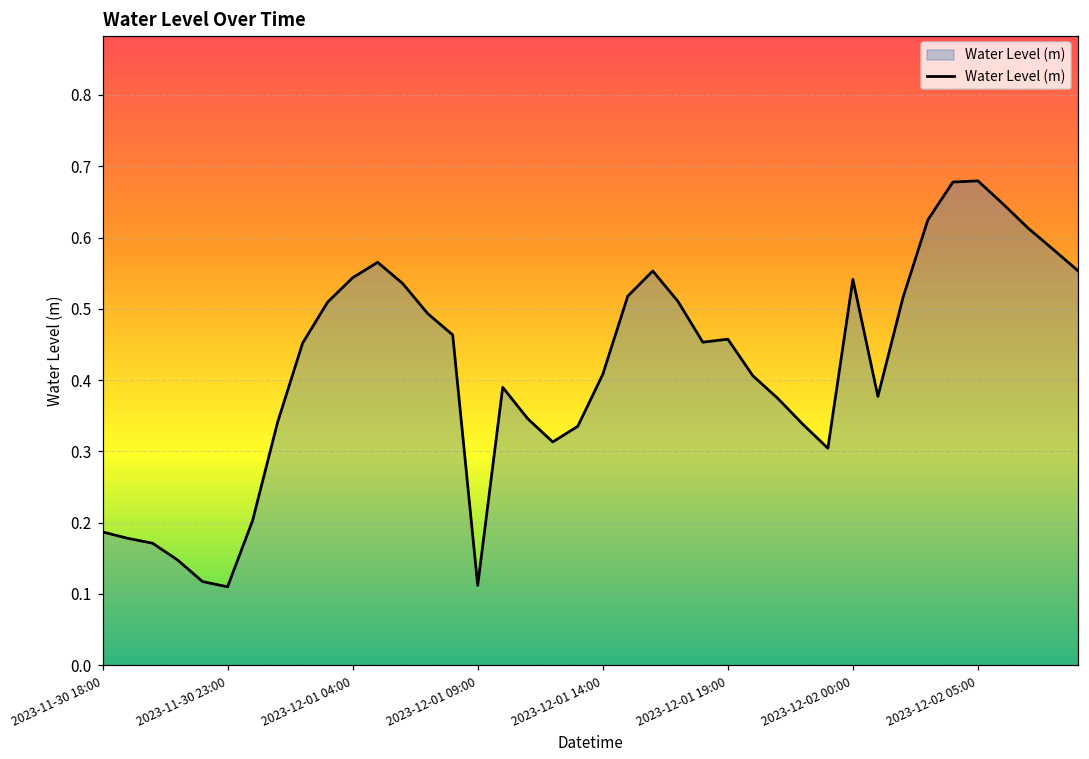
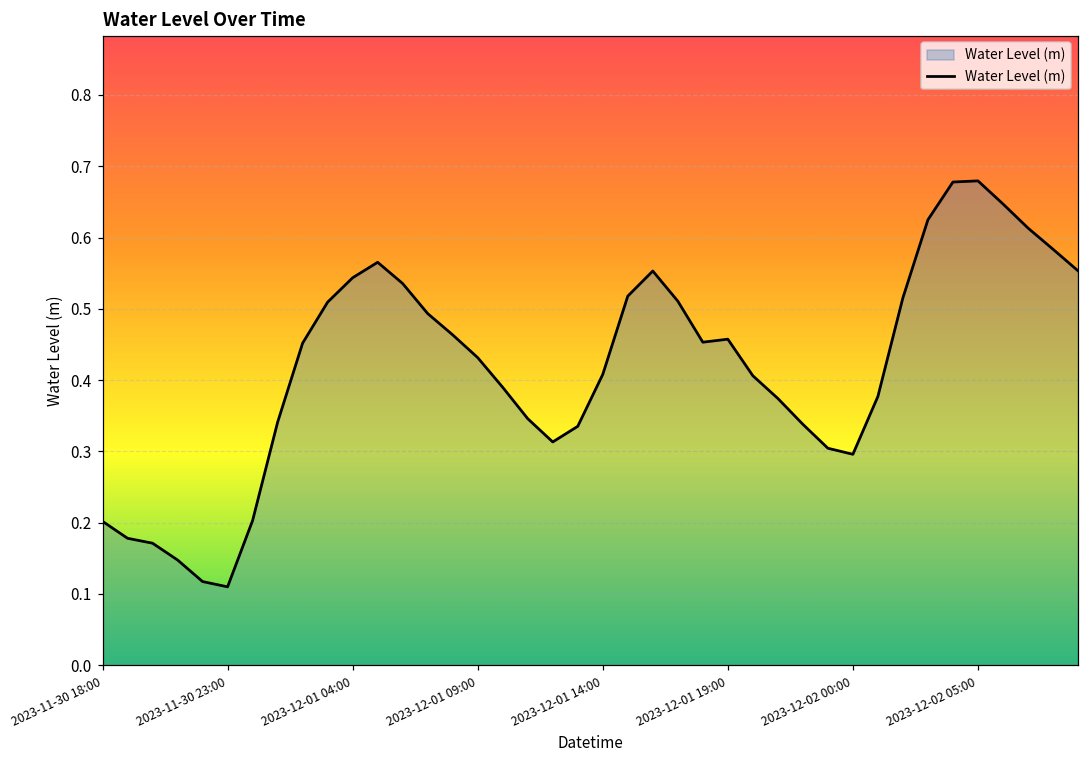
  {
-   "2023-11-30 18:00": 0.19,
+   "2023-11-30 18:00": 0.20,
    "2023-11-30 23:00": 0.11,
    "2023-12-01 04:00": 0.54,
-   "2023-12-01 09:00": 0.11,
+   "2023-12-01 09:00": 0.43,
    "2023-12-01 14:00": 0.41,
    "2023-12-01 19:00": 0.46,
-   "2023-12-02 00:00": 0.54,
+   "2023-12-02 00:00": 0.30,
    "2023-12-02 05:00": 0.68
  }
